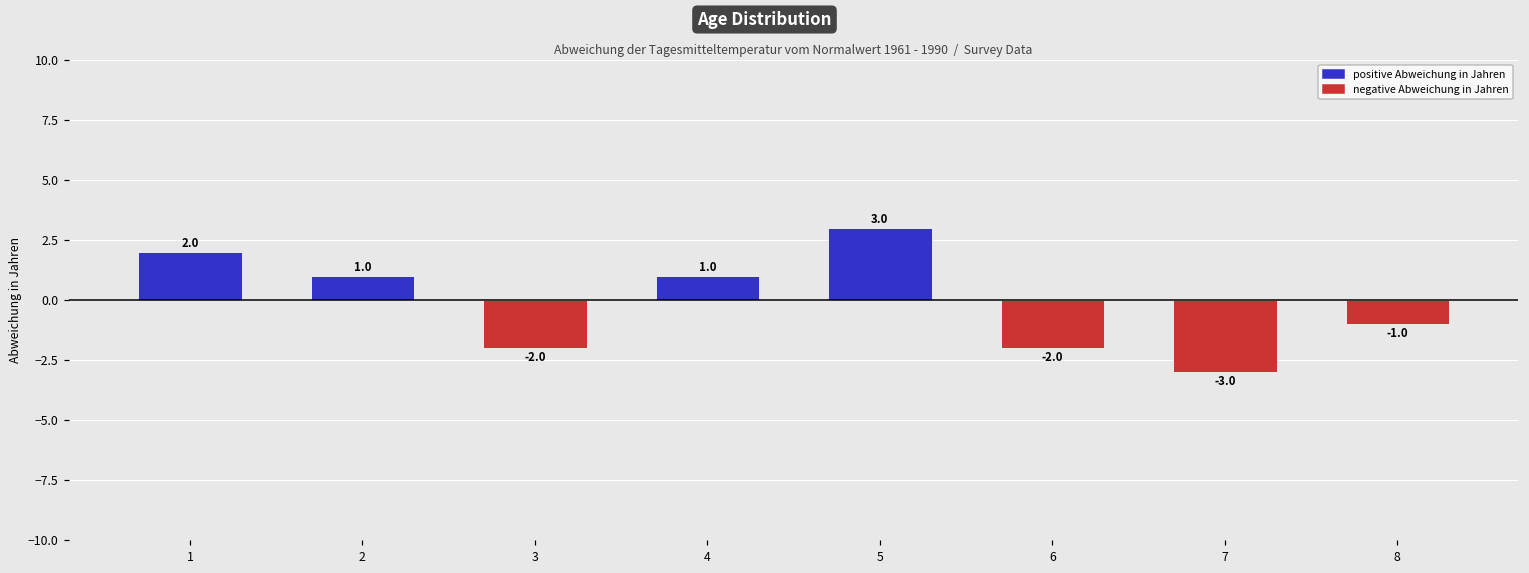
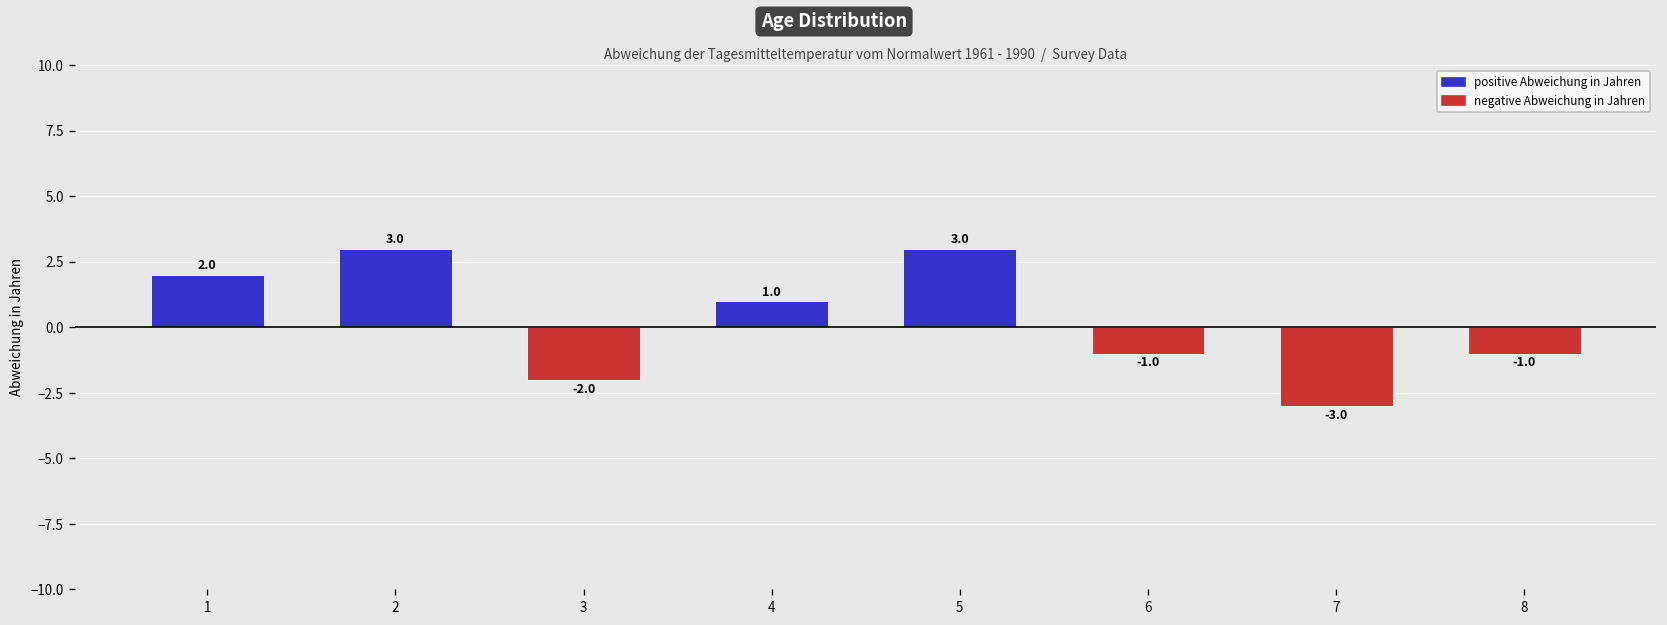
  {
    "1": 2.0,
-   "2": 1.0,
+   "2": 3.0,
    "3": -2.0,
    "4": 1.0,
    "5": 3.0,
-   "6": -2.0,
+   "6": -1.0,
    "7": -3.0,
    "8": -1.0
  }
